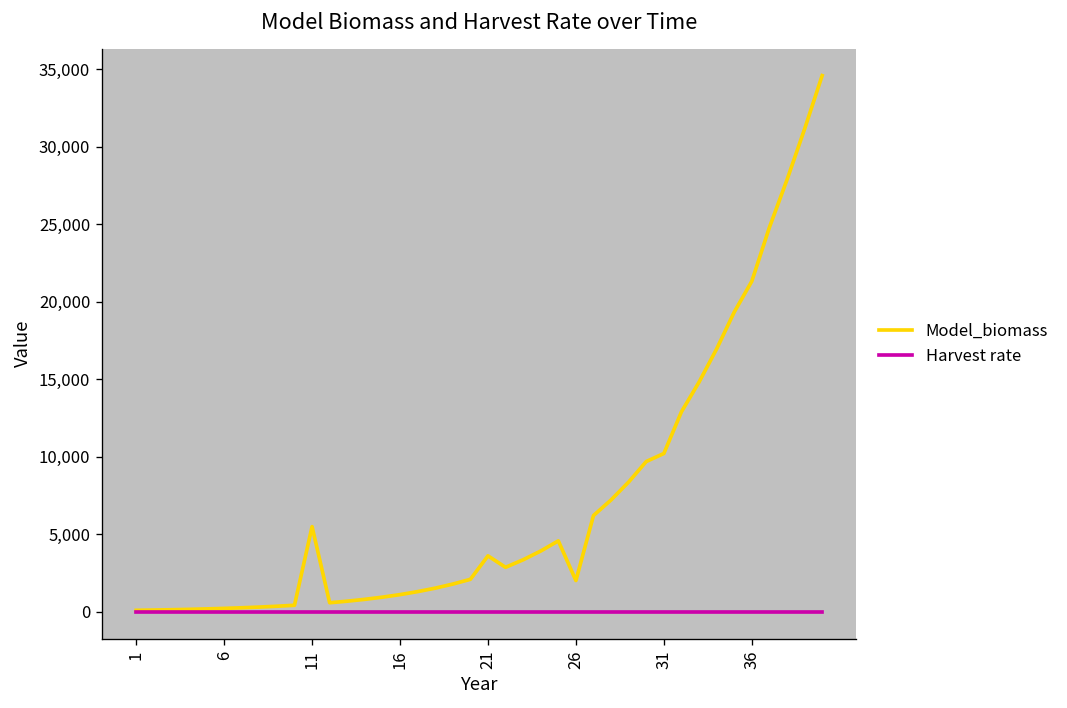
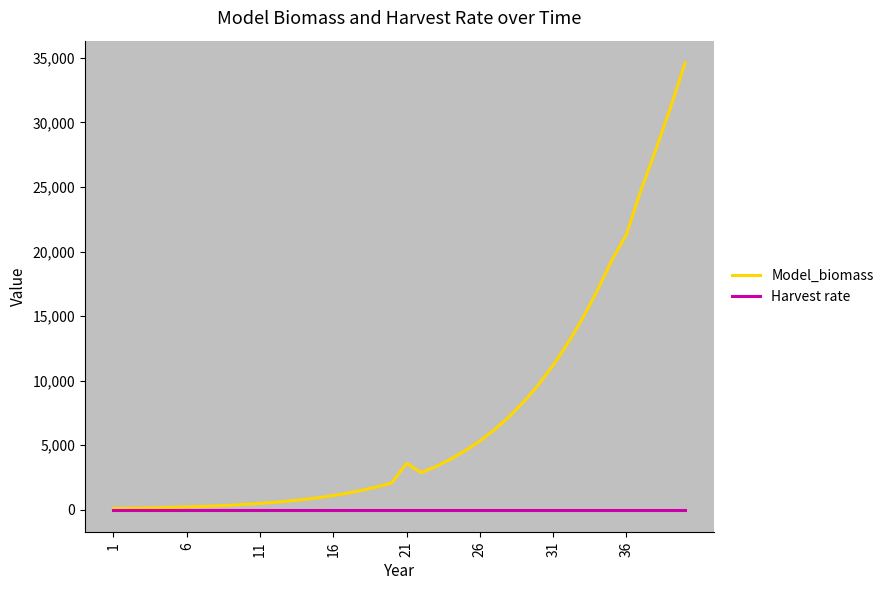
  {
    "Model_biomass": {
      "6": "200",
-     "11": "5,500",
+     "11": "500",
      "16": "1,100",
      "21": "3,600",
-     "26": "2,000",
-     "31": "10,200",
+     "26": "5,300",
+     "31": "11,200",
      "36": "21,300"
    },
    "Harvest rate": {
      "6": "0",
      "11": "0",
      "16": "0",
      "21": "0",
      "26": "0",
      "31": "0",
      "36": "0"
    }
  }
